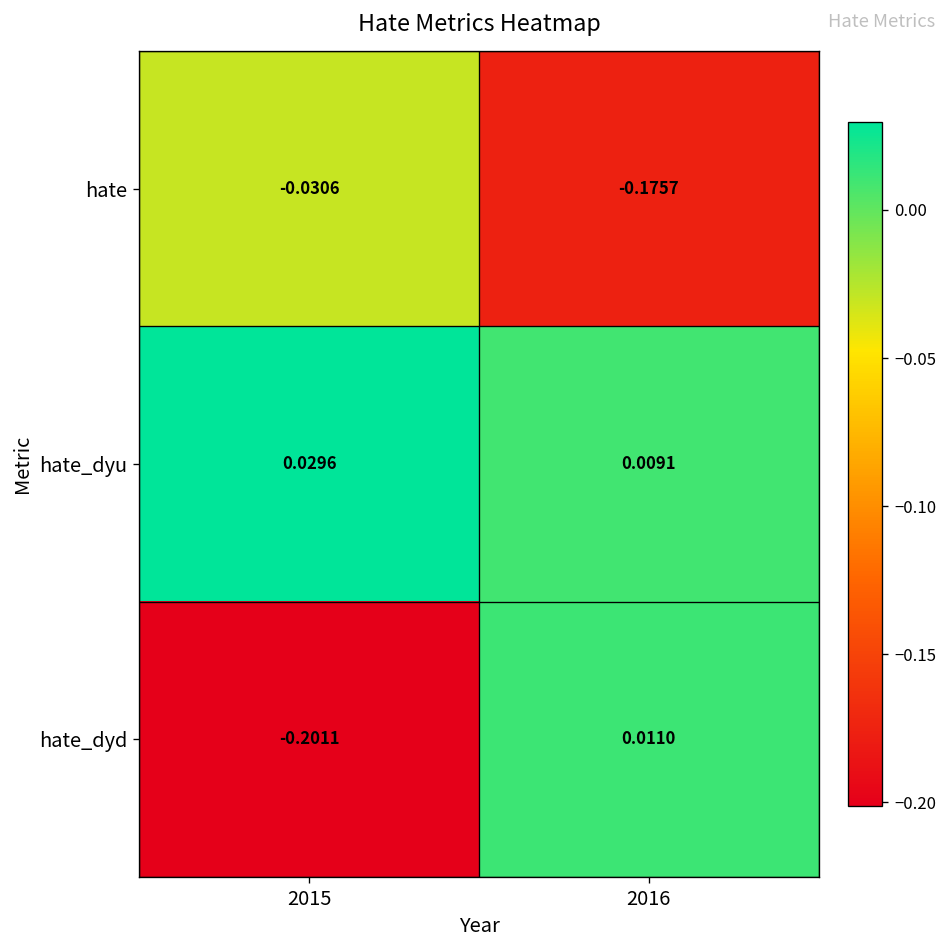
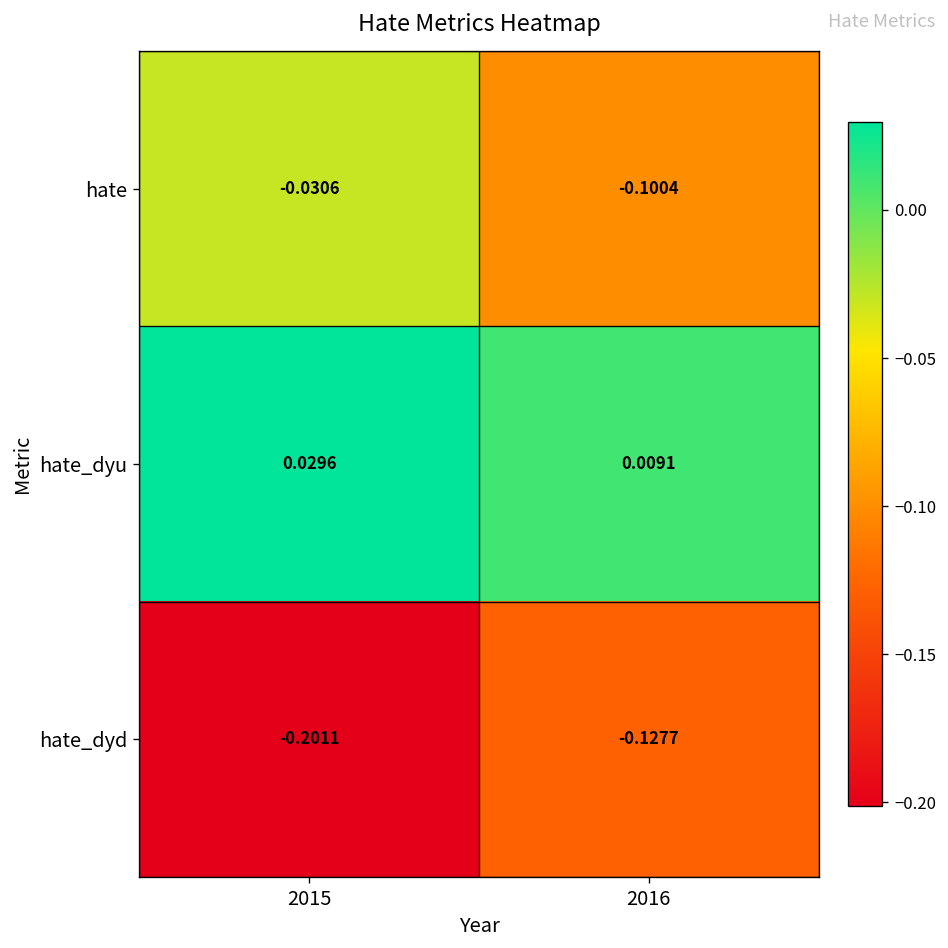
  {
    "hate": {
      "2015": -0.0306,
-     "2016": -0.1757
+     "2016": -0.1004
    },
    "hate_dyu": {
      "2015": 0.0296,
      "2016": 0.0091
    },
    "hate_dyd": {
      "2015": -0.2011,
-     "2016": 0.0110
+     "2016": -0.1277
    }
  }
